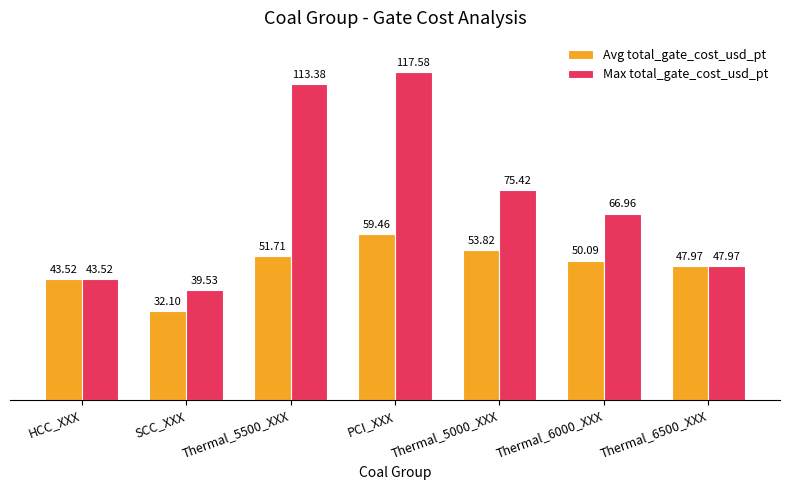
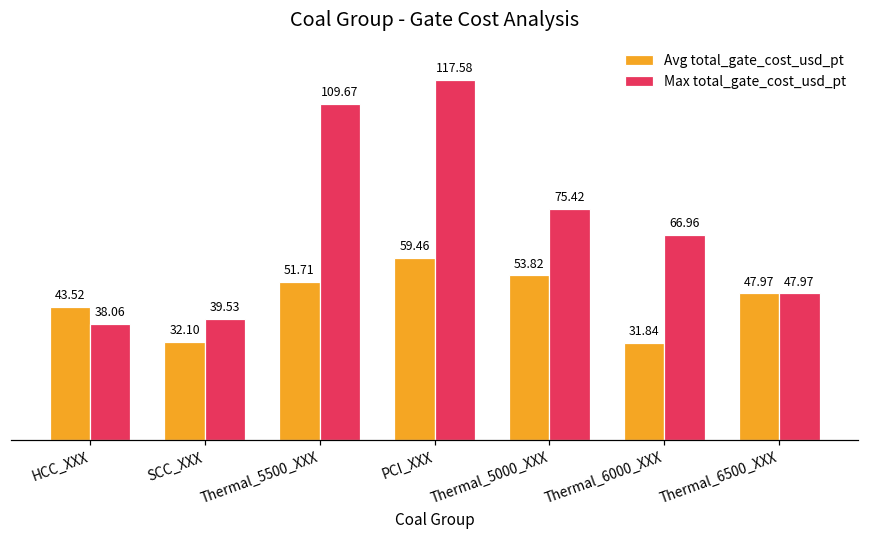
  {
    "Avg total_gate_cost_usd_pt": {
      "HCC_XXX": 43.52,
      "SCC_XXX": 32.10,
      "Thermal_5500_XXX": 51.71,
      "PCI_XXX": 59.46,
      "Thermal_5000_XXX": 53.82,
-     "Thermal_6000_XXX": 50.09,
+     "Thermal_6000_XXX": 31.84,
      "Thermal_6500_XXX": 47.97
    },
    "Max total_gate_cost_usd_pt": {
-     "HCC_XXX": 43.52,
+     "HCC_XXX": 38.06,
      "SCC_XXX": 39.53,
-     "Thermal_5500_XXX": 113.38,
+     "Thermal_5500_XXX": 109.67,
      "PCI_XXX": 117.58,
      "Thermal_5000_XXX": 75.42,
      "Thermal_6000_XXX": 66.96,
      "Thermal_6500_XXX": 47.97
    }
  }
